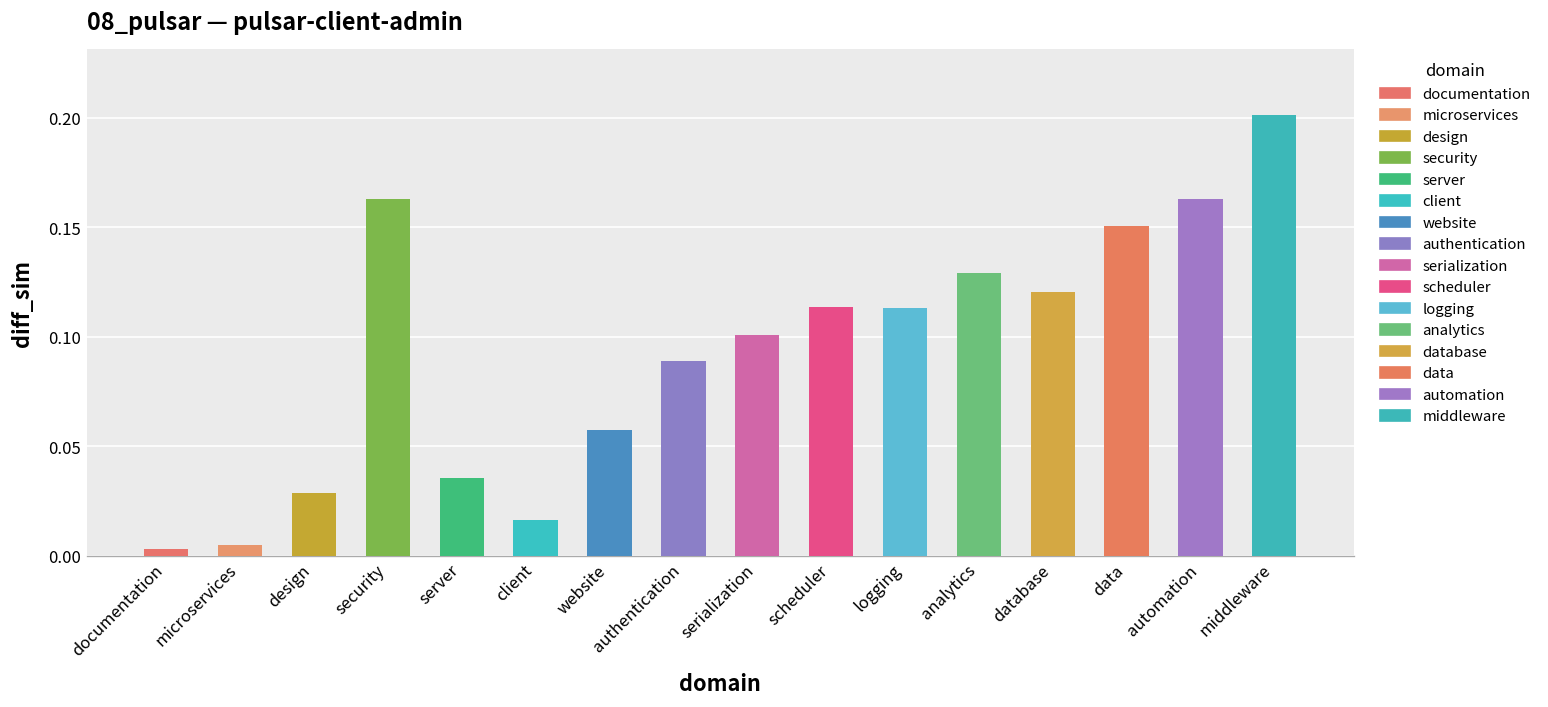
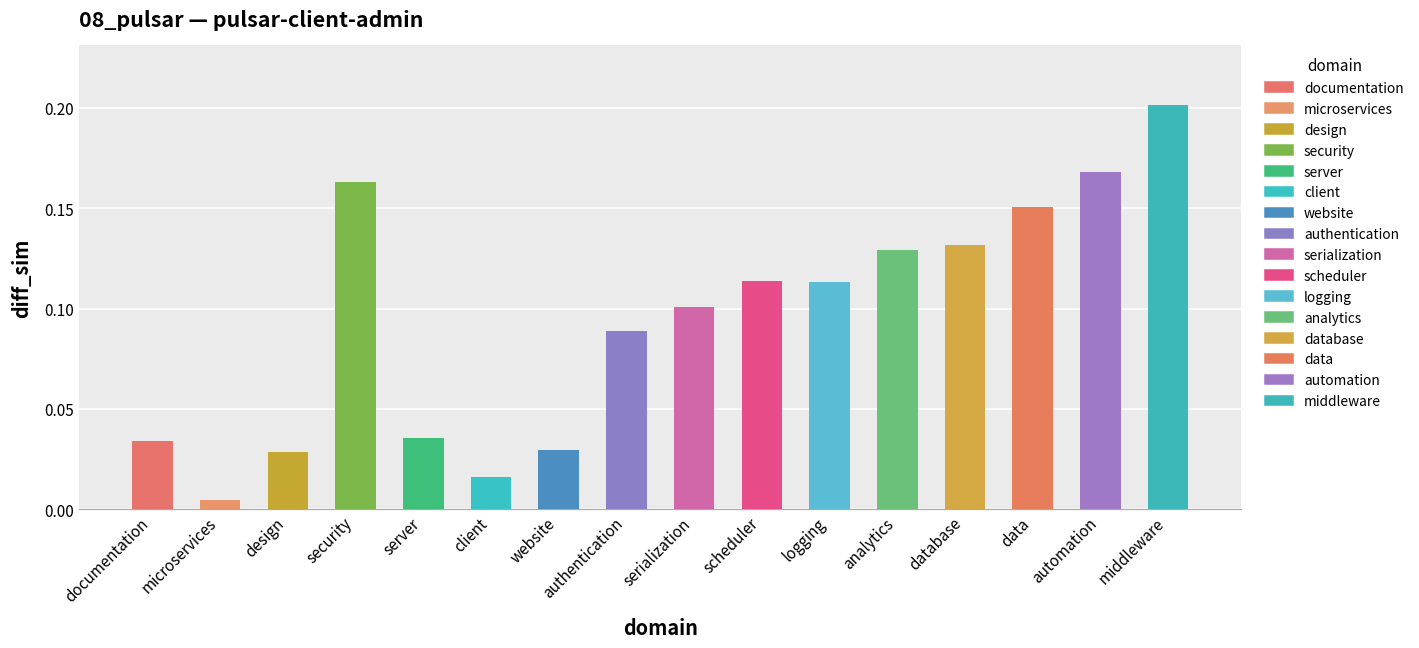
  {
-   "documentation": 0.003,
+   "documentation": 0.034,
    "microservices": 0.005,
    "design": 0.029,
    "security": 0.163,
    "server": 0.036,
    "client": 0.016,
-   "website": 0.057,
+   "website": 0.029,
    "authentication": 0.089,
    "serialization": 0.101,
    "scheduler": 0.113,
    "logging": 0.113,
    "analytics": 0.129,
-   "database": 0.120,
+   "database": 0.132,
    "data": 0.150,
-   "automation": 0.163,
+   "automation": 0.168,
    "middleware": 0.201
  }
